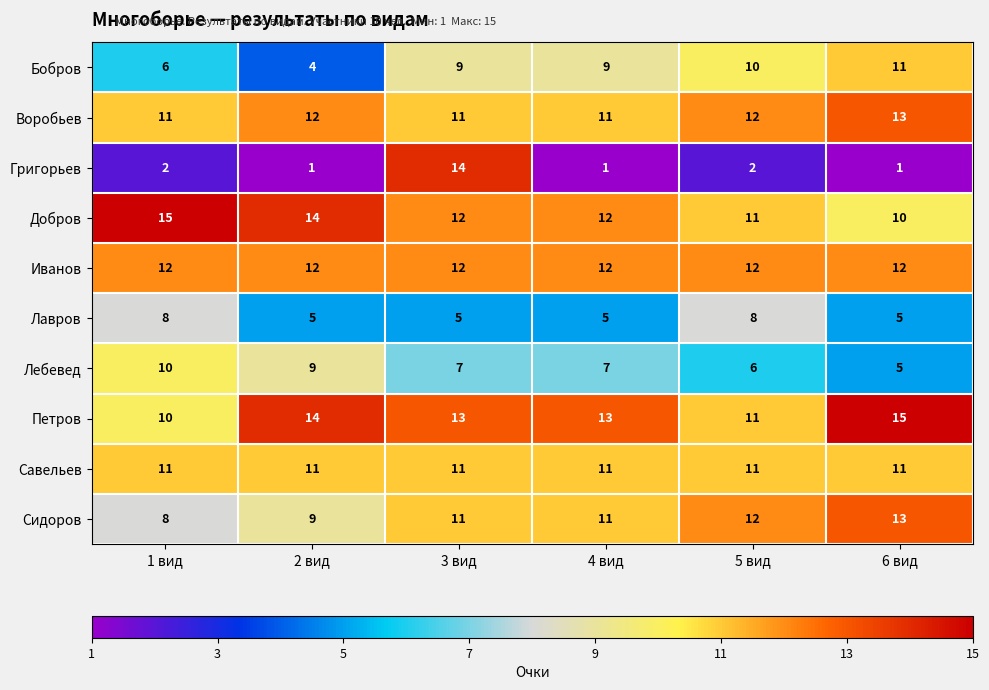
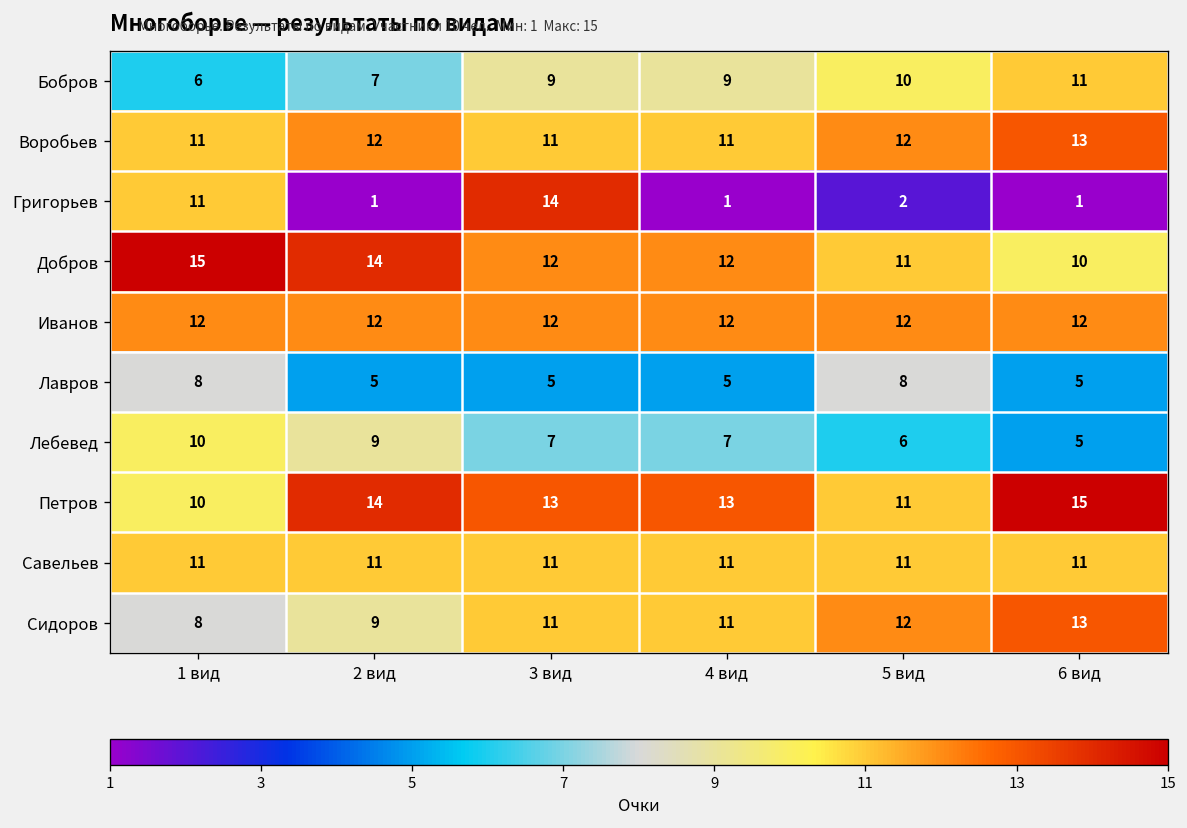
  {
    "Бобров": {
      "1 вид": 6,
-     "2 вид": 4,
+     "2 вид": 7,
      "3 вид": 9,
      "4 вид": 9,
      "5 вид": 10,
      "6 вид": 11
    },
    "Воробьев": {
      "1 вид": 11,
      "2 вид": 12,
      "3 вид": 11,
      "4 вид": 11,
      "5 вид": 12,
      "6 вид": 13
    },
    "Григорьев": {
-     "1 вид": 2,
+     "1 вид": 11,
      "2 вид": 1,
      "3 вид": 14,
      "4 вид": 1,
      "5 вид": 2,
      "6 вид": 1
    },
    "Добров": {
      "1 вид": 15,
      "2 вид": 14,
      "3 вид": 12,
      "4 вид": 12,
      "5 вид": 11,
      "6 вид": 10
    },
    "Иванов": {
      "1 вид": 12,
      "2 вид": 12,
      "3 вид": 12,
      "4 вид": 12,
      "5 вид": 12,
      "6 вид": 12
    },
    "Лавров": {
      "1 вид": 8,
      "2 вид": 5,
      "3 вид": 5,
      "4 вид": 5,
      "5 вид": 8,
      "6 вид": 5
    },
    "Лебевед": {
      "1 вид": 10,
      "2 вид": 9,
      "3 вид": 7,
      "4 вид": 7,
      "5 вид": 6,
      "6 вид": 5
    },
    "Петров": {
      "1 вид": 10,
      "2 вид": 14,
      "3 вид": 13,
      "4 вид": 13,
      "5 вид": 11,
      "6 вид": 15
    },
    "Савельев": {
      "1 вид": 11,
      "2 вид": 11,
      "3 вид": 11,
      "4 вид": 11,
      "5 вид": 11,
      "6 вид": 11
    },
    "Сидоров": {
      "1 вид": 8,
      "2 вид": 9,
      "3 вид": 11,
      "4 вид": 11,
      "5 вид": 12,
      "6 вид": 13
    }
  }
